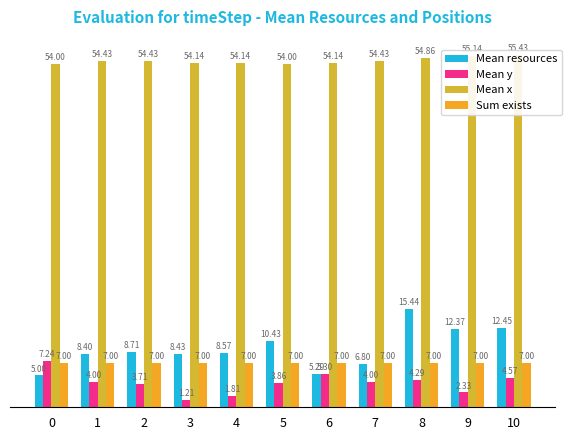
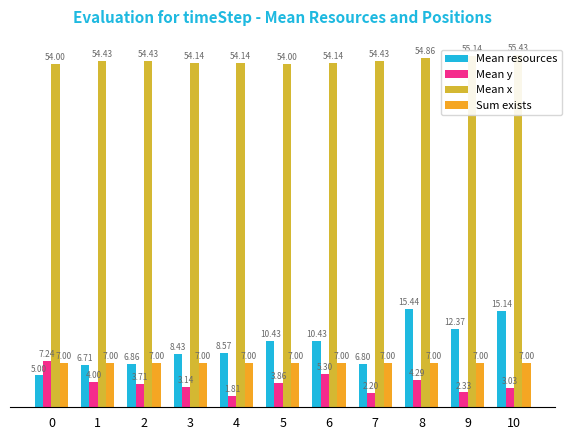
  {
    "Mean resources": {
      "0": 5.00,
-     "1": 8.40,
-     "2": 8.71,
+     "1": 6.71,
+     "2": 6.86,
      "3": 8.43,
      "4": 8.57,
      "5": 10.43,
-     "6": 5.29,
+     "6": 10.43,
      "7": 6.80,
      "8": 15.44,
      "9": 12.37,
-     "10": 12.45
+     "10": 15.14
    },
    "Mean y": {
      "0": 7.24,
      "1": 4.00,
      "2": 3.71,
-     "3": 1.21,
+     "3": 3.14,
      "4": 1.81,
      "5": 3.86,
-     "7": 4.00,
+     "7": 2.20,
      "8": 4.29,
      "9": 2.33,
-     "10": 4.57
+     "10": 3.03
    }
  }
